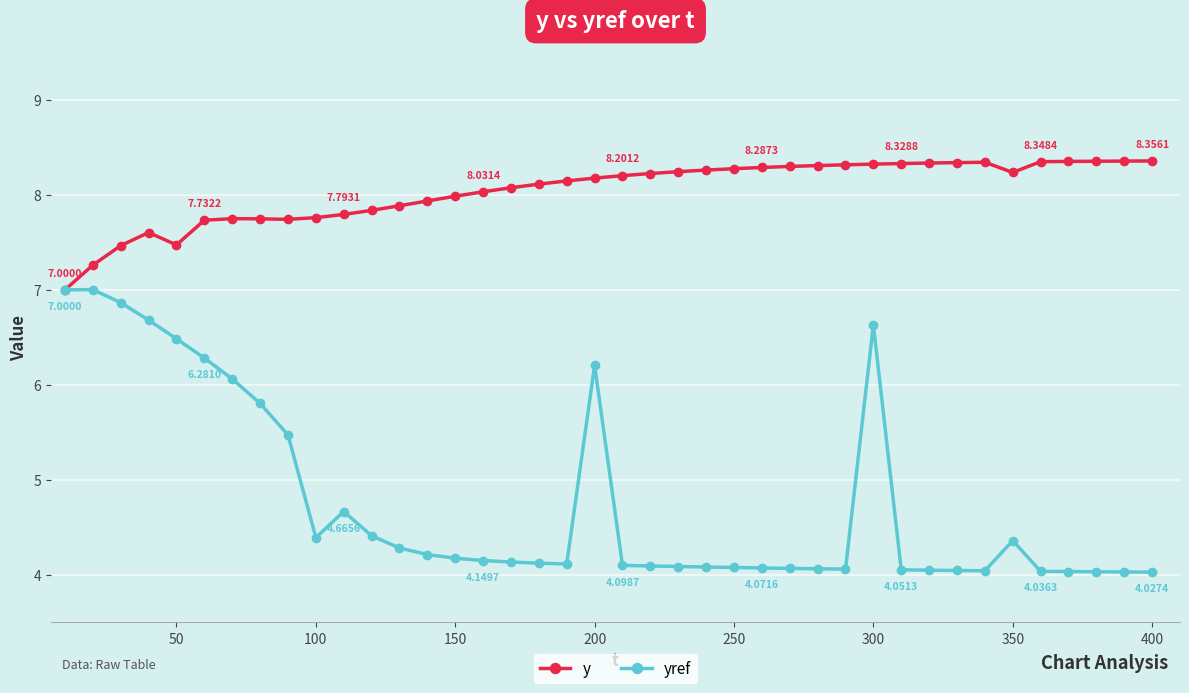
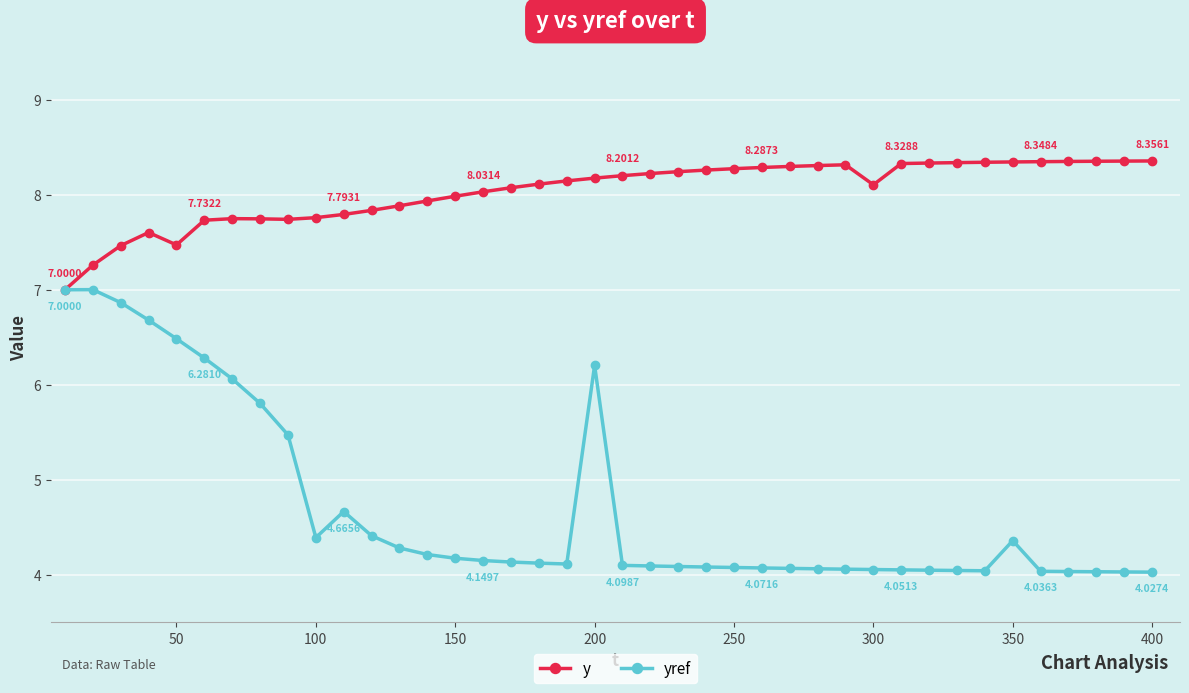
  {
    "y": {
      "50": 7.5,
      "100": 7.8,
      "150": 8.0,
      "200": 8.2,
      "250": 8.3,
-     "300": 8.3,
-     "350": 8.2
+     "300": 8.1,
+     "350": 8.3
    },
    "yref": {
      "50": 6.5,
      "100": 4.4,
      "150": 4.2,
      "200": 6.2,
      "250": 4.1,
-     "300": 6.6,
+     "300": 4.1,
      "350": 4.4
    }
  }
